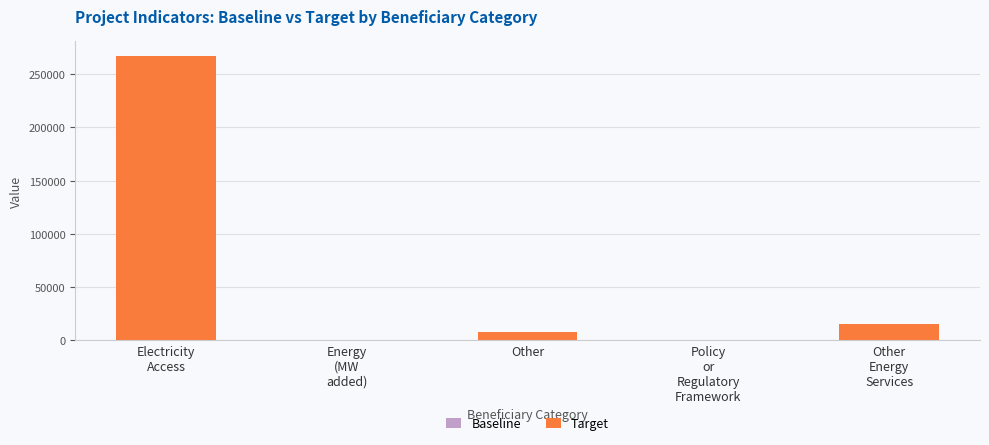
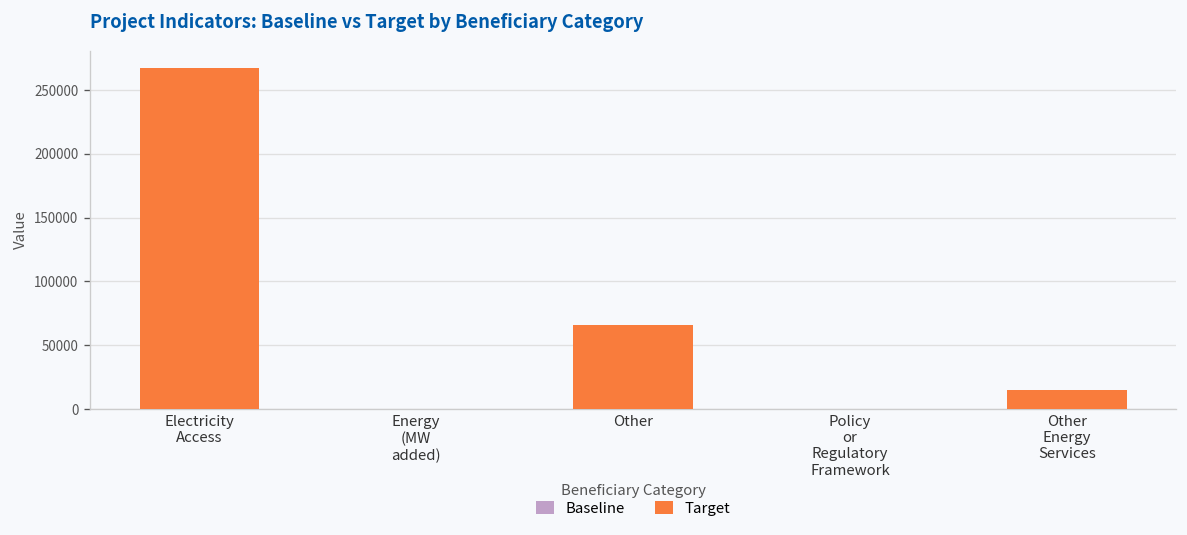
  {
    "Baseline": {
      "Electricity Access": 0,
      "Energy (MW added)": 0,
      "Other": 0,
      "Policy or Regulatory Framework": 0,
      "Other Energy Services": 0
    },
    "Target": {
      "Electricity Access": 267000,
-     "Other": 7000,
+     "Other": 66000,
      "Other Energy Services": 15000
    }
  }
